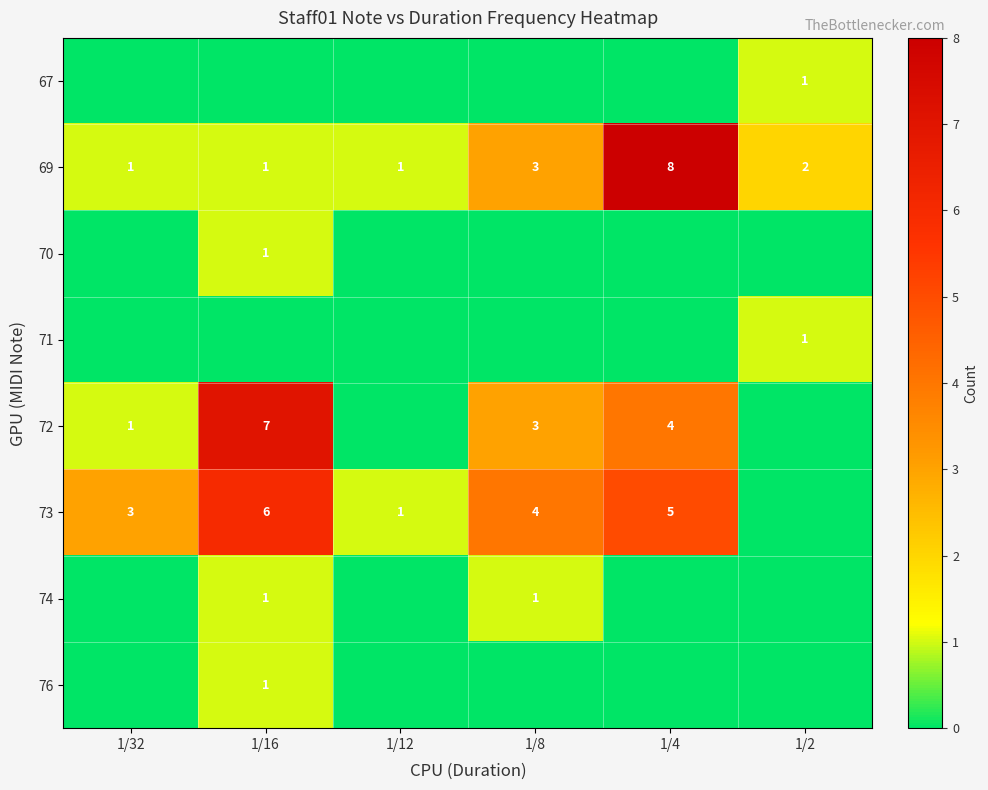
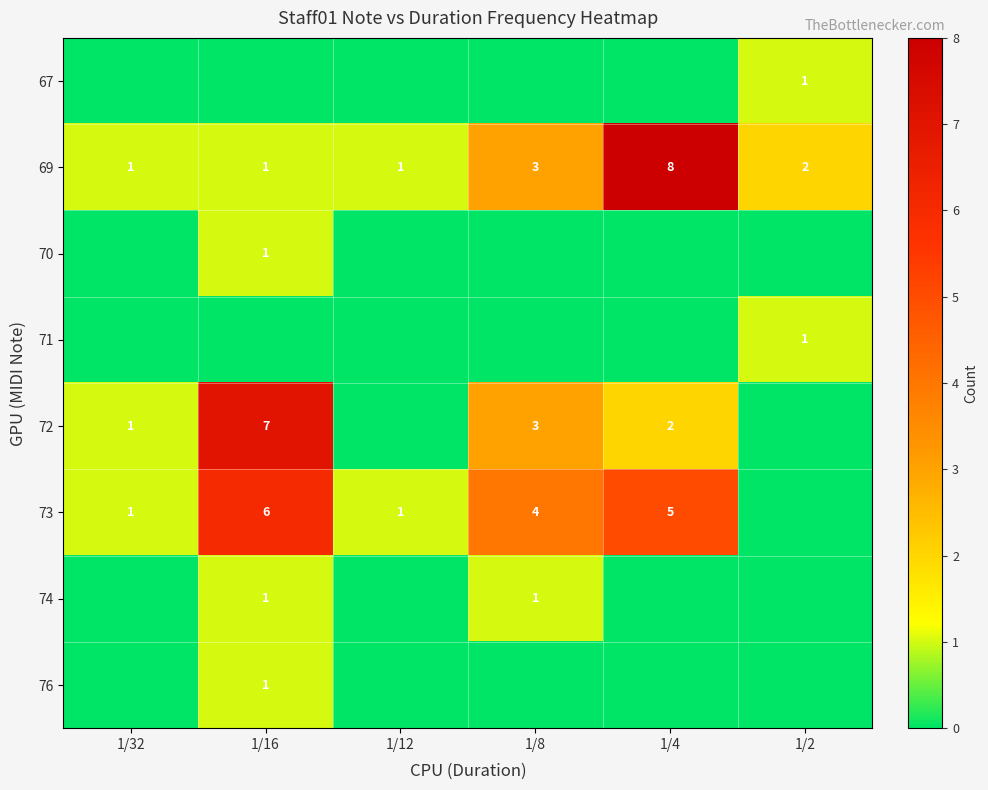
  {
    "67": {
      "1/2": 1
    },
    "69": {
      "1/32": 1,
      "1/16": 1,
      "1/12": 1,
      "1/8": 3,
      "1/4": 8,
      "1/2": 2
    },
    "70": {
      "1/16": 1
    },
    "71": {
      "1/2": 1
    },
    "72": {
      "1/32": 1,
      "1/16": 7,
      "1/8": 3,
-     "1/4": 4
+     "1/4": 2
    },
    "73": {
-     "1/32": 3,
+     "1/32": 1,
      "1/16": 6,
      "1/12": 1,
      "1/8": 4,
      "1/4": 5
    },
    "74": {
      "1/16": 1,
      "1/8": 1
    },
    "76": {
      "1/16": 1
    }
  }
